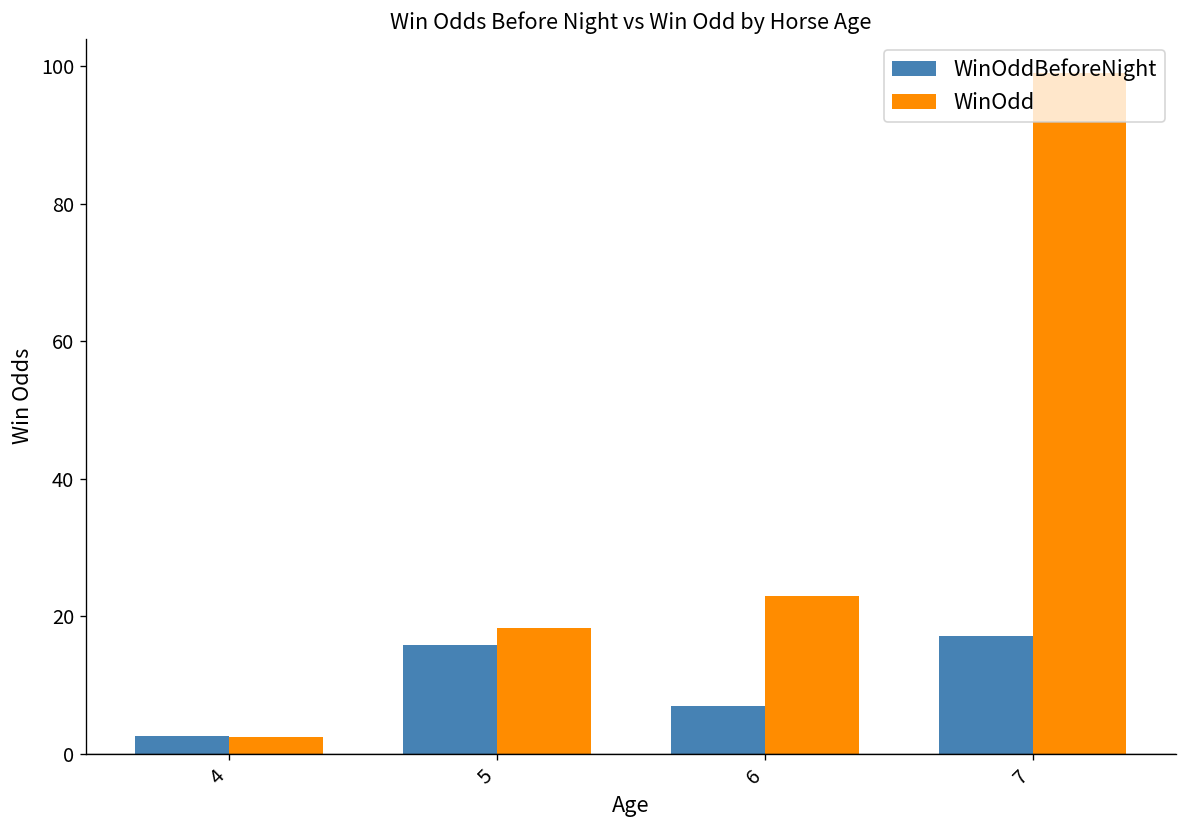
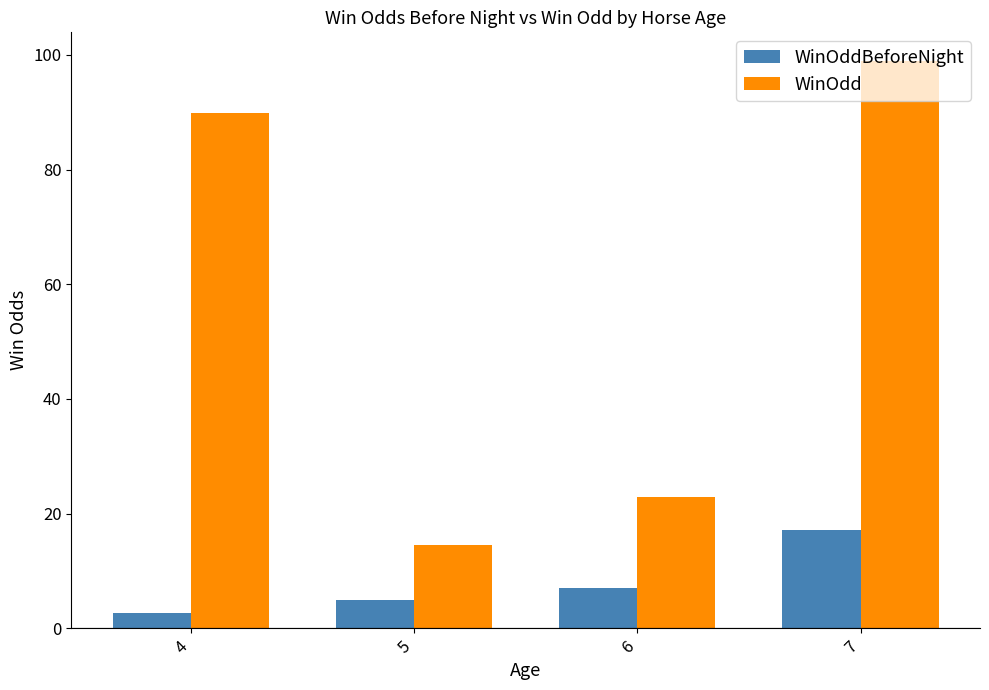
  {
    "WinOddBeforeNight": {
      "4": 3,
-     "5": 16,
+     "5": 5,
      "6": 7,
      "7": 17
    },
    "WinOdd": {
-     "4": 2,
-     "5": 18,
+     "4": 90,
+     "5": 15,
      "6": 23
    }
  }
